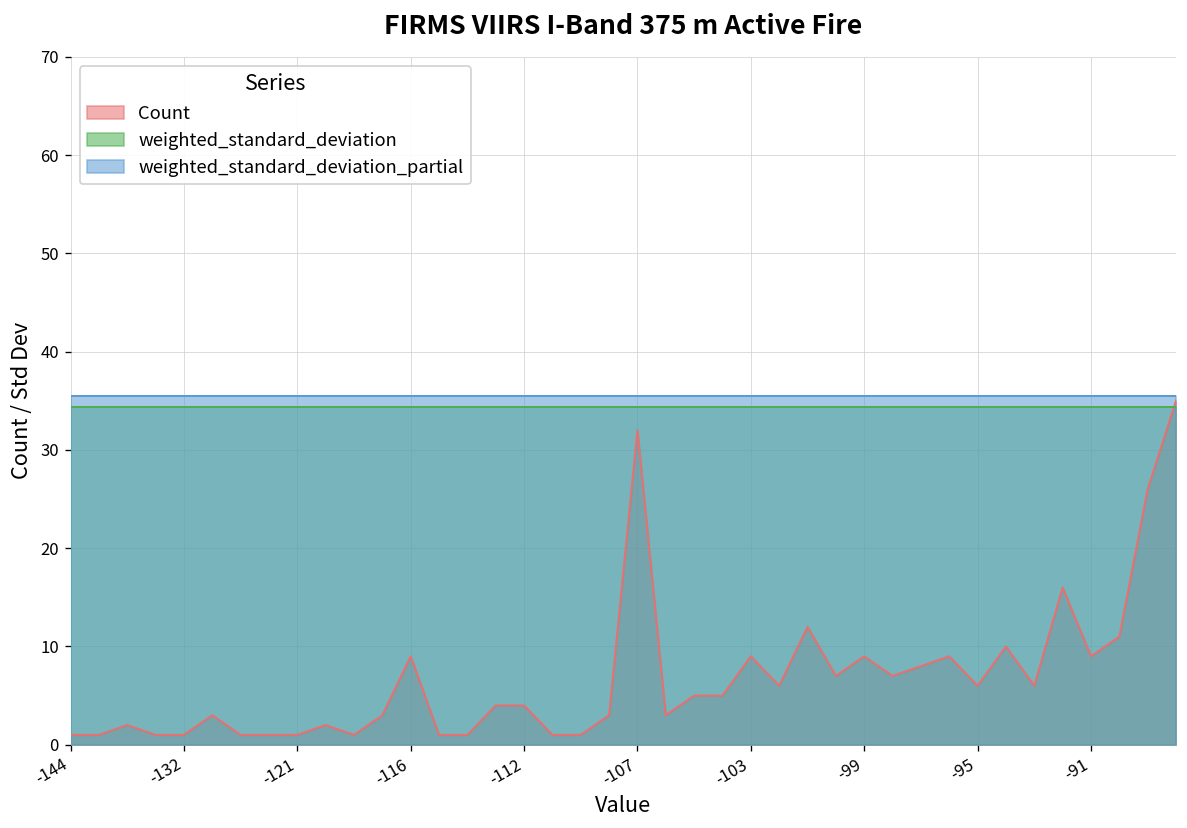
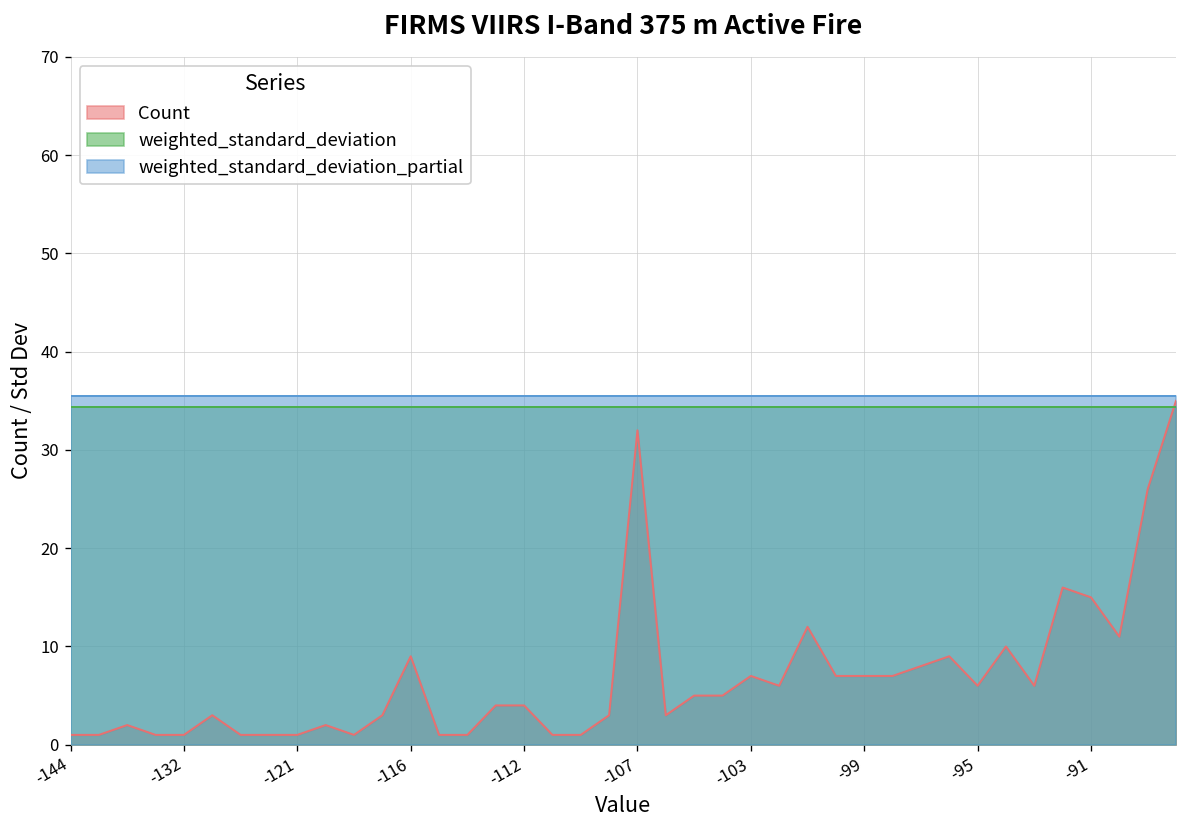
  {
    "Count": {
      "-144": 1,
      "-132": 1,
      "-121": 1,
      "-116": 9,
      "-112": 4,
      "-107": 32,
-     "-103": 9,
-     "-99": 9,
+     "-103": 7,
+     "-99": 7,
      "-95": 6,
-     "-91": 9
+     "-91": 15
    },
    "weighted_standard_deviation": {
      "-144": 34,
      "-132": 34,
      "-121": 34,
      "-116": 34,
      "-112": 34,
      "-107": 34,
      "-103": 34,
      "-99": 34,
      "-95": 34,
      "-91": 34
    },
    "weighted_standard_deviation_partial": {
      "-144": 36,
      "-132": 36,
      "-121": 36,
      "-116": 36,
      "-112": 36,
      "-107": 36,
      "-103": 36,
      "-99": 36,
      "-95": 36,
      "-91": 36
    }
  }
